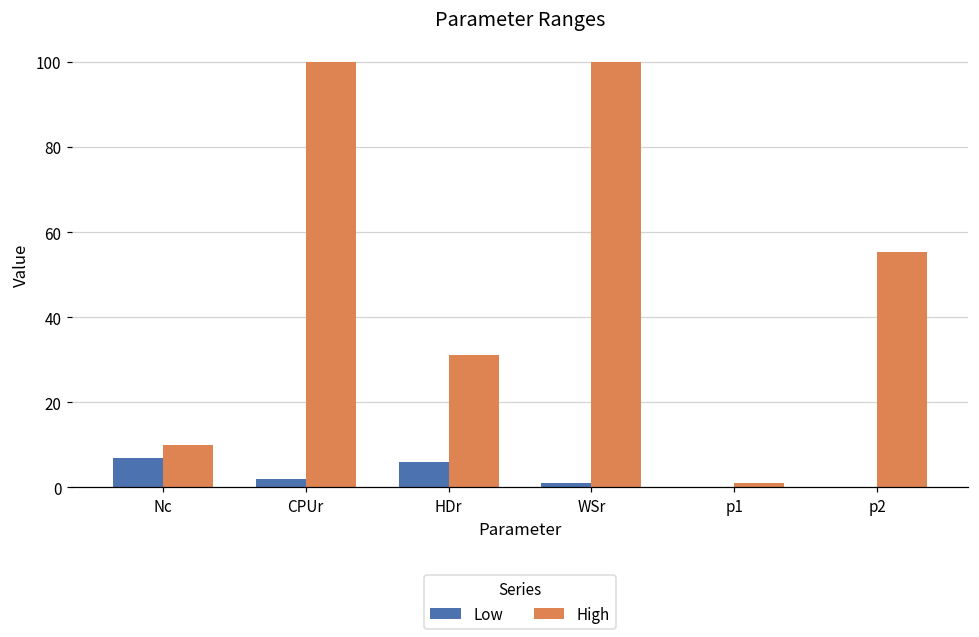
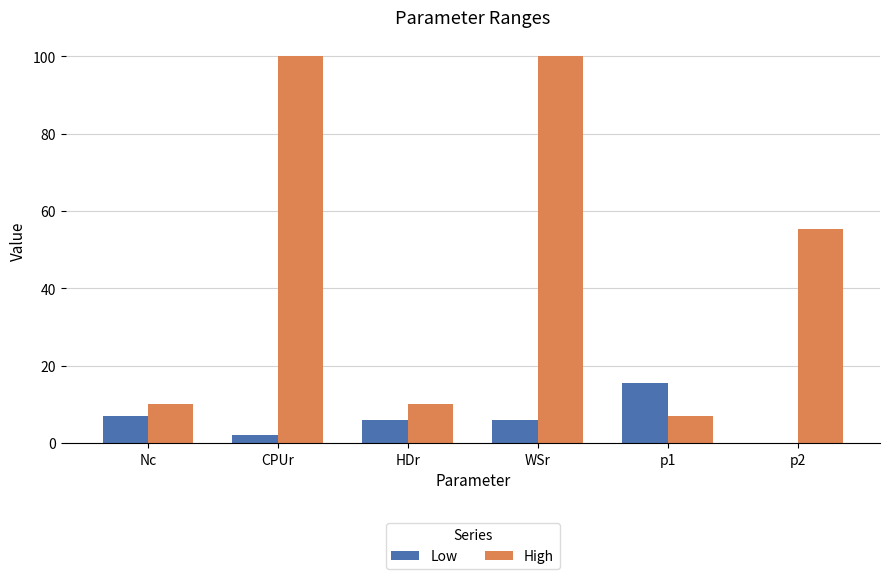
  {
    "Low": {
      "Nc": 7,
      "CPUr": 2,
      "HDr": 6,
-     "WSr": 1,
-     "p1": 0,
+     "WSr": 6,
+     "p1": 15,
      "p2": 0
    },
    "High": {
      "Nc": 10,
      "CPUr": 100,
-     "HDr": 31,
+     "HDr": 10,
      "WSr": 100,
-     "p1": 1,
+     "p1": 7,
      "p2": 55
    }
  }
